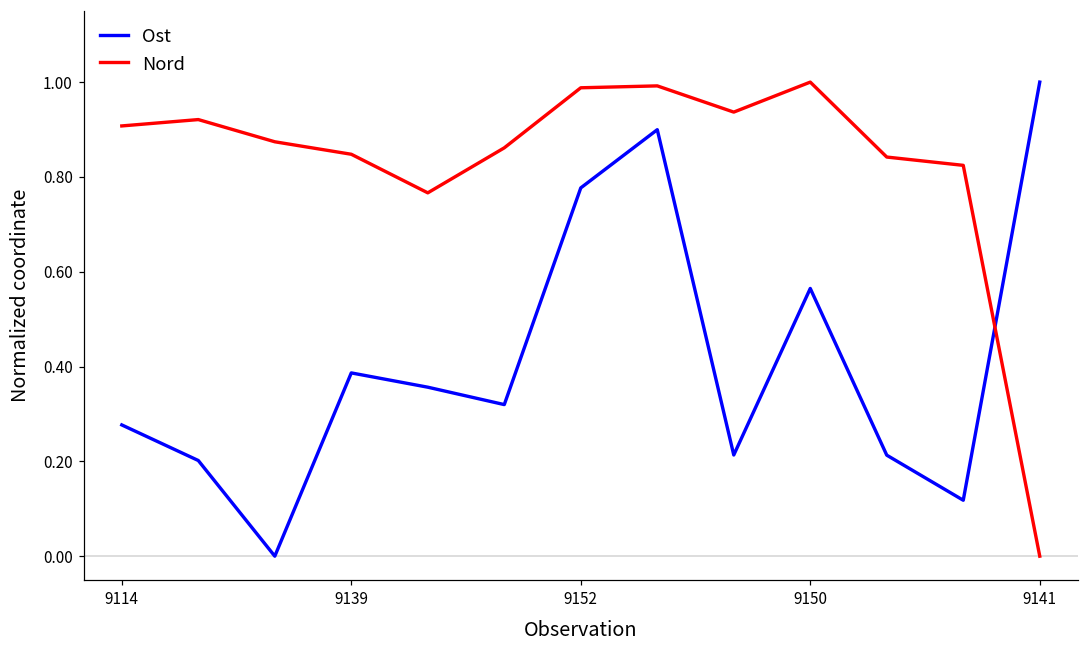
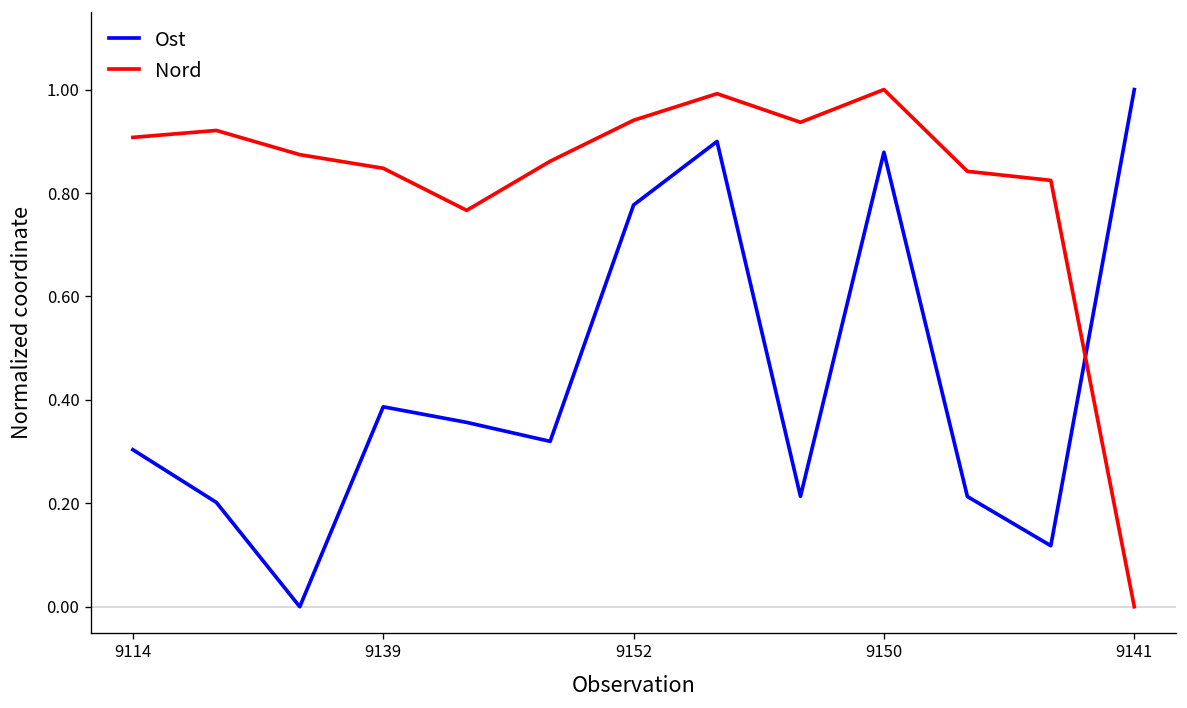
  {
    "Ost": {
-     "9114": 0.28,
+     "9114": 0.30,
      "9139": 0.39,
      "9152": 0.78,
-     "9150": 0.56,
+     "9150": 0.88,
      "9141": 1.00
    },
    "Nord": {
      "9114": 0.91,
      "9139": 0.85,
-     "9152": 0.99,
+     "9152": 0.94,
      "9150": 1.00,
      "9141": 0.00
    }
  }
